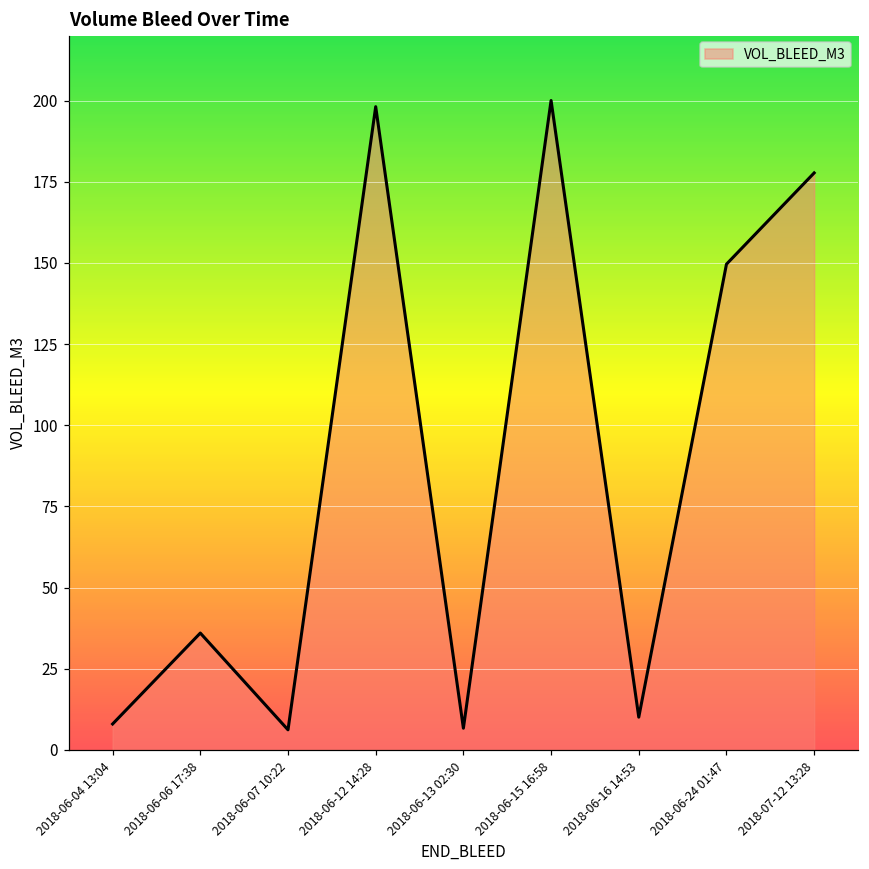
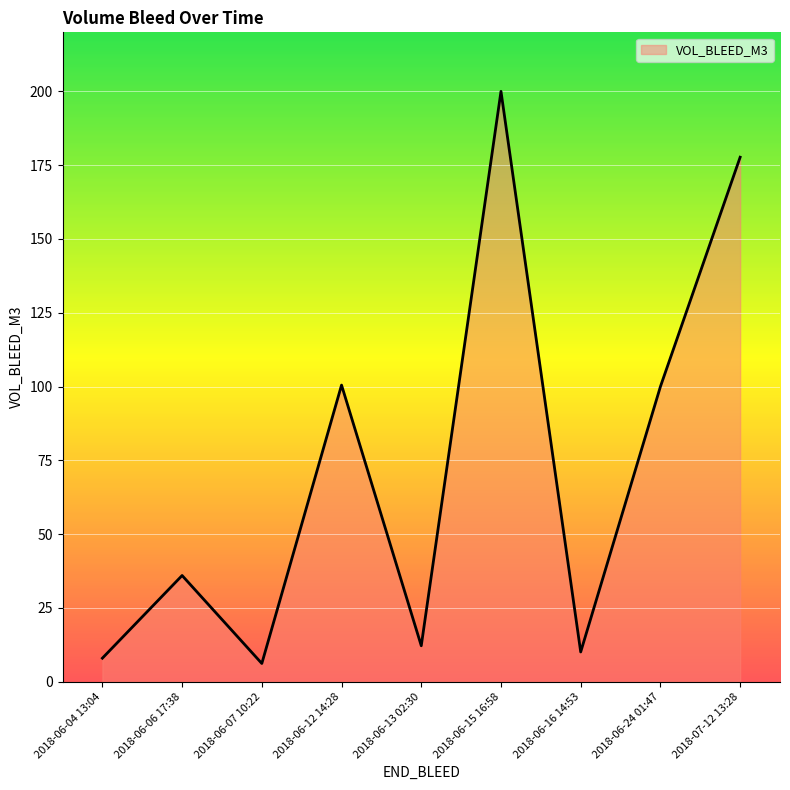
  {
    "2018-06-04 13:04": 8,
    "2018-06-06 17:38": 36,
    "2018-06-07 10:22": 6,
-   "2018-06-12 14:28": 198,
-   "2018-06-13 02:30": 7,
+   "2018-06-12 14:28": 101,
+   "2018-06-13 02:30": 12,
    "2018-06-15 16:58": 200,
    "2018-06-16 14:53": 10,
-   "2018-06-24 01:47": 150,
+   "2018-06-24 01:47": 100,
    "2018-07-12 13:28": 178
  }
